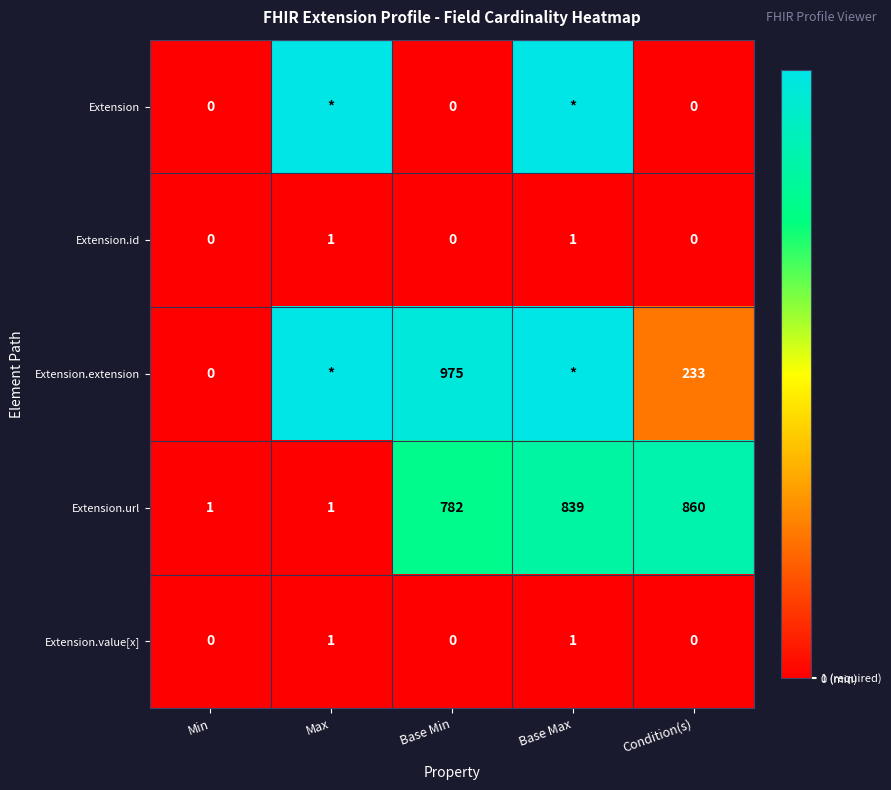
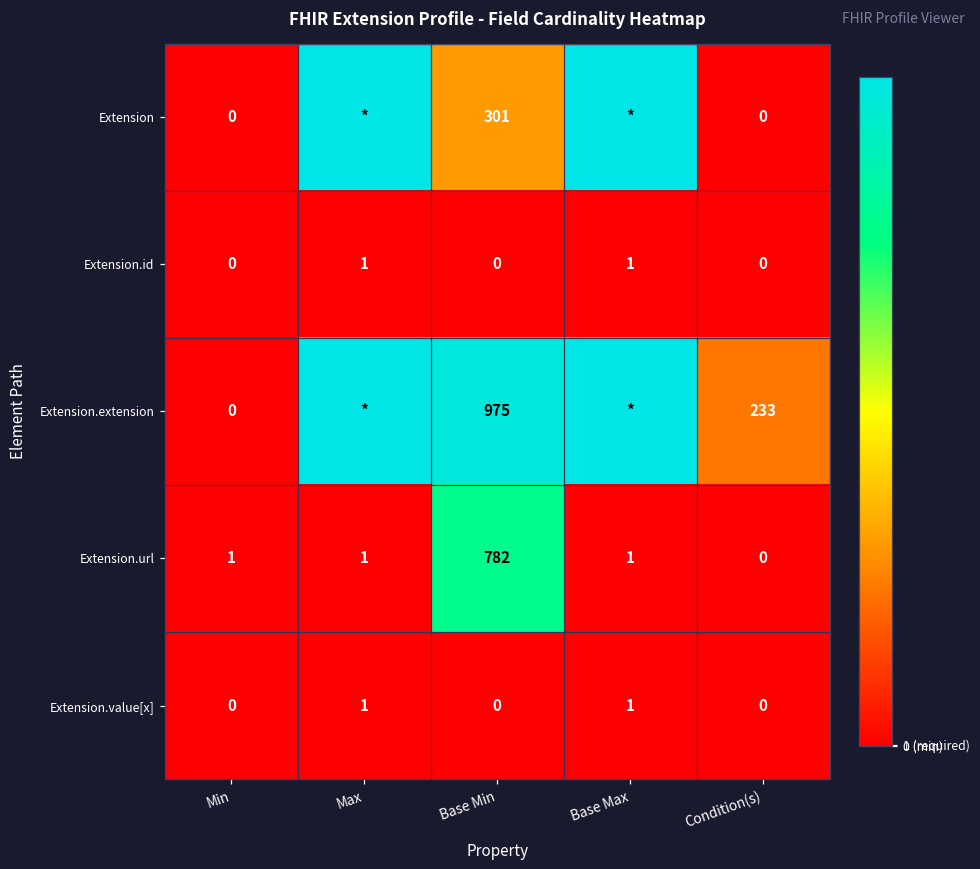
  {
    "Extension": {
      "Min": 0,
-     "Base Min": 0,
+     "Base Min": 301,
      "Condition(s)": 0
    },
    "Extension.id": {
      "Min": 0,
      "Max": 1,
      "Base Min": 0,
      "Base Max": 1,
      "Condition(s)": 0
    },
    "Extension.extension": {
      "Min": 0,
      "Base Min": 975,
      "Condition(s)": 233
    },
    "Extension.url": {
      "Min": 1,
      "Max": 1,
      "Base Min": 782,
-     "Base Max": 839,
-     "Condition(s)": 860
+     "Base Max": 1,
+     "Condition(s)": 0
    },
    "Extension.value[x]": {
      "Min": 0,
      "Max": 1,
      "Base Min": 0,
      "Base Max": 1,
      "Condition(s)": 0
    }
  }
